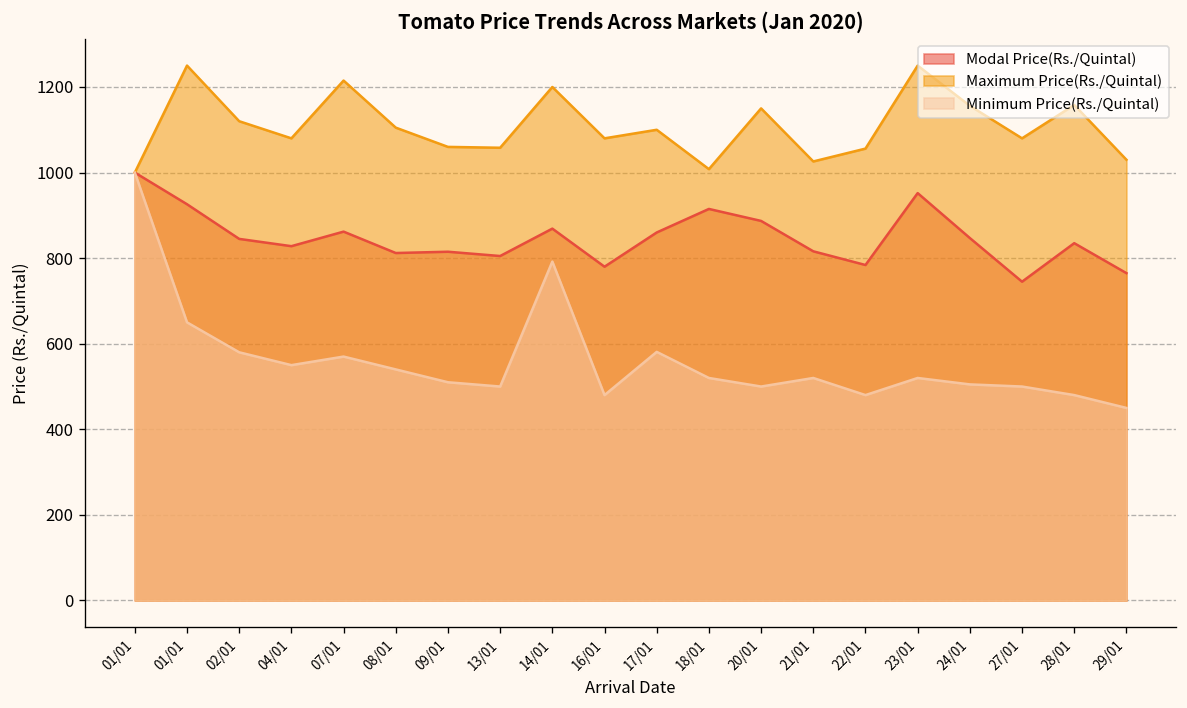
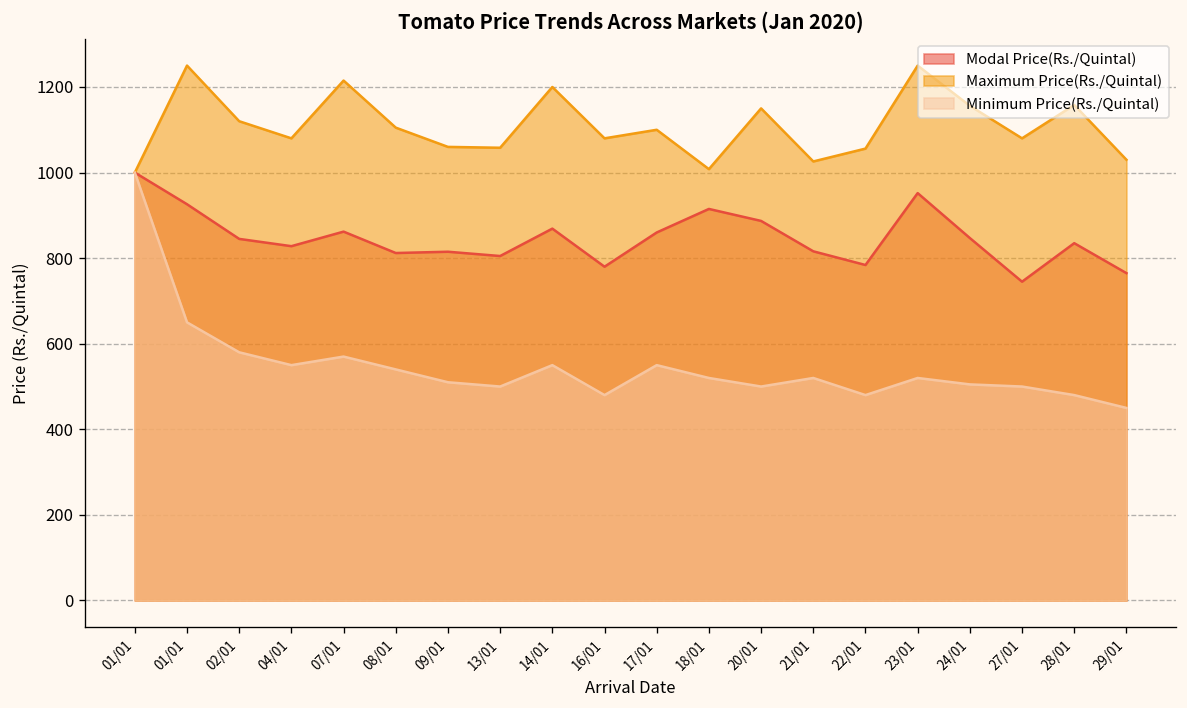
  {
    "Modal Price(Rs./Quintal)": {
      "02/01": 850,
      "04/01": 830,
      "07/01": 860,
      "08/01": 810,
      "09/01": 820,
      "13/01": 810,
      "14/01": 870,
      "16/01": 780,
      "17/01": 860,
      "18/01": 920,
      "20/01": 890,
      "21/01": 820,
      "22/01": 780,
      "23/01": 950,
      "24/01": 850,
      "27/01": 750,
      "28/01": 840,
      "29/01": 770
    },
    "Maximum Price(Rs./Quintal)": {
      "02/01": 1120,
      "04/01": 1080,
      "07/01": 1220,
      "08/01": 1110,
      "09/01": 1060,
      "13/01": 1060,
      "14/01": 1200,
      "16/01": 1080,
      "17/01": 1100,
      "18/01": 1010,
      "20/01": 1150,
      "21/01": 1030,
      "22/01": 1060,
      "23/01": 1250,
      "27/01": 1080,
      "29/01": 1030
    },
    "Minimum Price(Rs./Quintal)": {
      "02/01": 580,
      "04/01": 550,
      "07/01": 570,
      "08/01": 540,
      "09/01": 510,
      "13/01": 500,
-     "14/01": 790,
+     "14/01": 550,
      "16/01": 480,
-     "17/01": 580,
+     "17/01": 550,
      "18/01": 520,
      "20/01": 500,
      "21/01": 520,
      "22/01": 480,
      "23/01": 520,
      "24/01": 510,
      "27/01": 500,
      "28/01": 480,
      "29/01": 450
    }
  }
